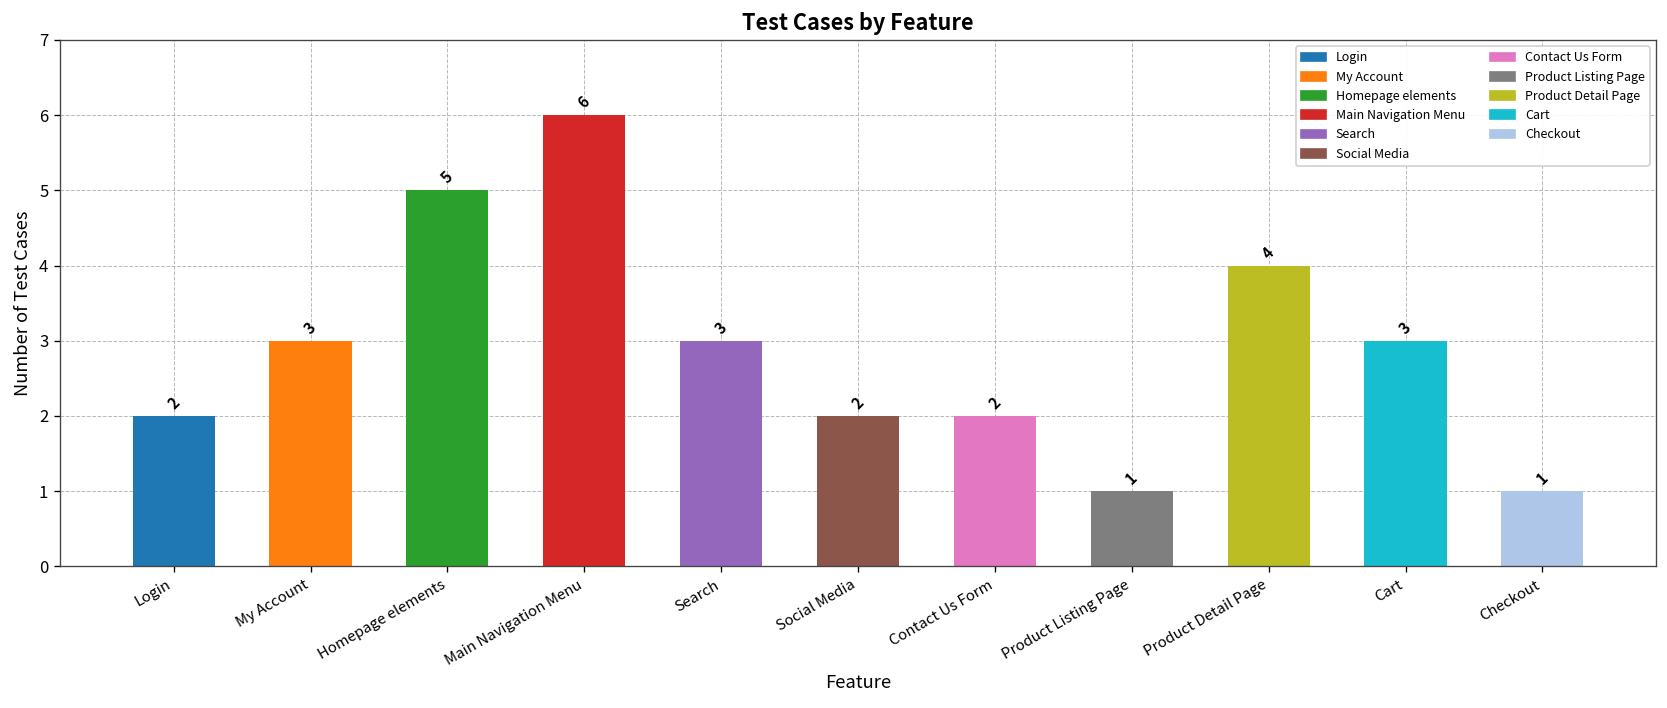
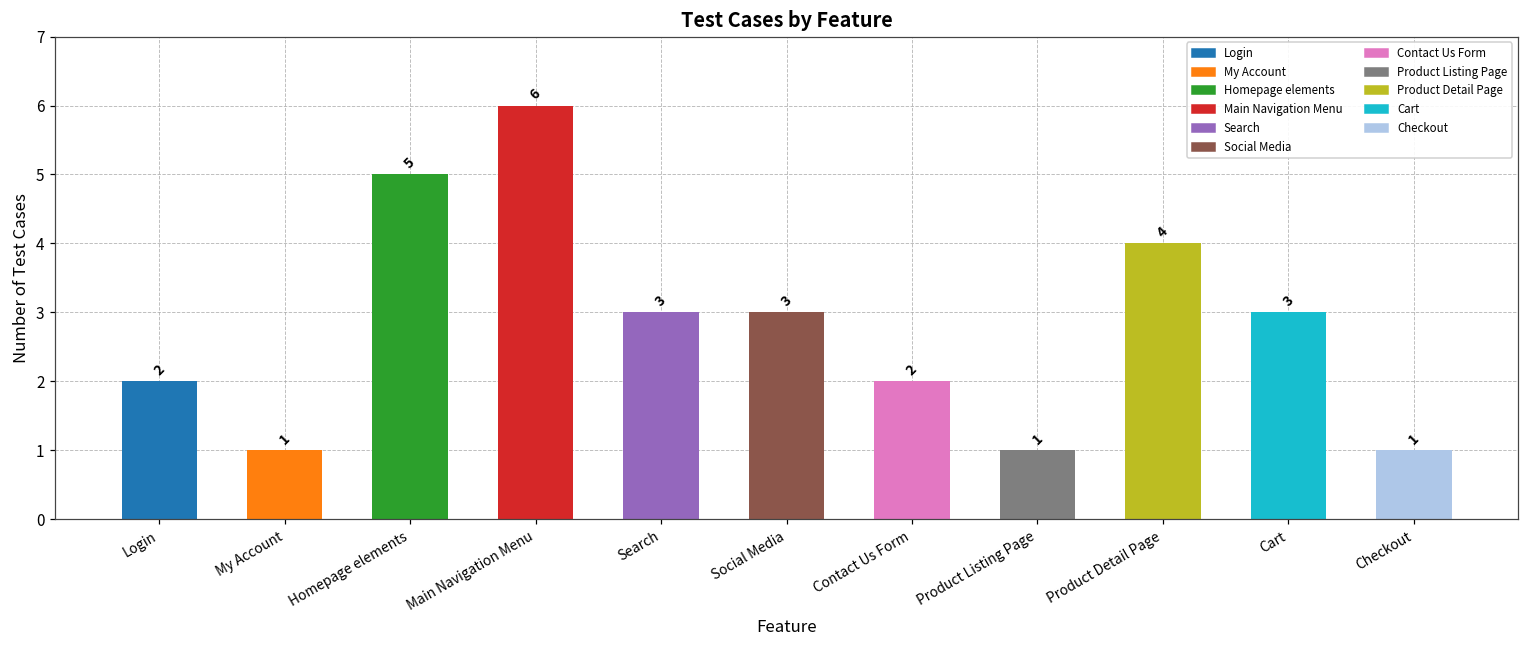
  {
    "Login": 2,
-   "My Account": 3,
+   "My Account": 1,
    "Homepage elements": 5,
    "Main Navigation Menu": 6,
    "Search": 3,
-   "Social Media": 2,
+   "Social Media": 3,
    "Contact Us Form": 2,
    "Product Listing Page": 1,
    "Product Detail Page": 4,
    "Cart": 3,
    "Checkout": 1
  }
